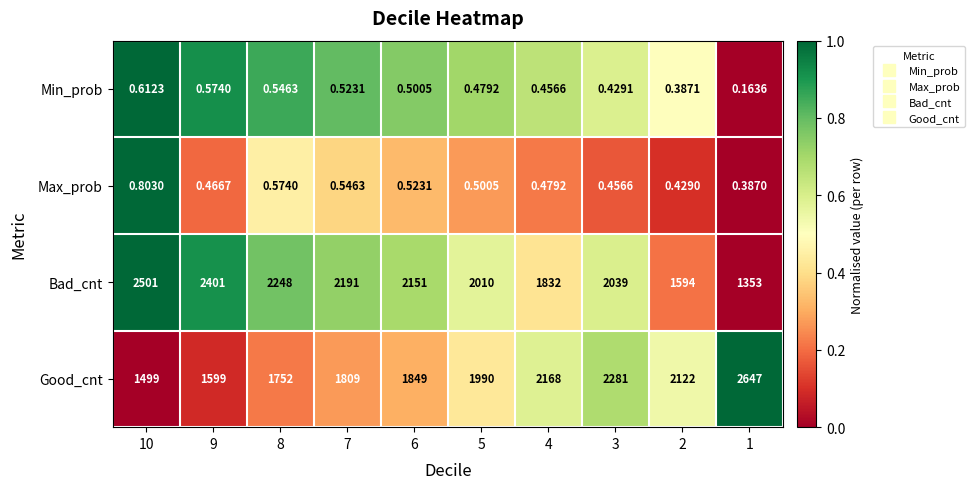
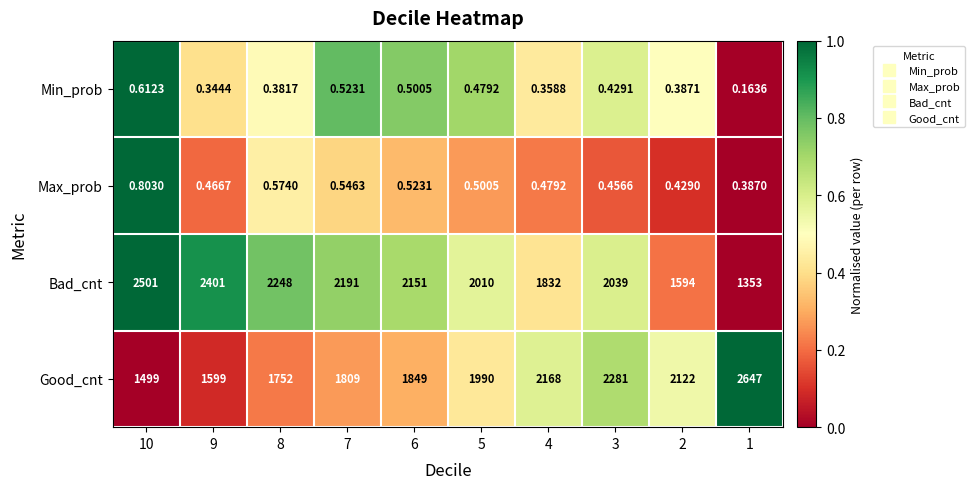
  {
    "Min_prob": {
      "10": 0.6123,
-     "9": 0.5740,
-     "8": 0.5463,
+     "9": 0.3444,
+     "8": 0.3817,
      "7": 0.5231,
      "6": 0.5005,
      "5": 0.4792,
-     "4": 0.4566,
+     "4": 0.3588,
      "3": 0.4291,
      "2": 0.3871,
      "1": 0.1636
    },
    "Max_prob": {
      "10": 0.8030,
      "9": 0.4667,
      "8": 0.5740,
      "7": 0.5463,
      "6": 0.5231,
      "5": 0.5005,
      "4": 0.4792,
      "3": 0.4566,
      "2": 0.4290,
      "1": 0.3870
    },
    "Bad_cnt": {
      "10": 2501,
      "9": 2401,
      "8": 2248,
      "7": 2191,
      "6": 2151,
      "5": 2010,
      "4": 1832,
      "3": 2039,
      "2": 1594,
      "1": 1353
    },
    "Good_cnt": {
      "10": 1499,
      "9": 1599,
      "8": 1752,
      "7": 1809,
      "6": 1849,
      "5": 1990,
      "4": 2168,
      "3": 2281,
      "2": 2122,
      "1": 2647
    }
  }
